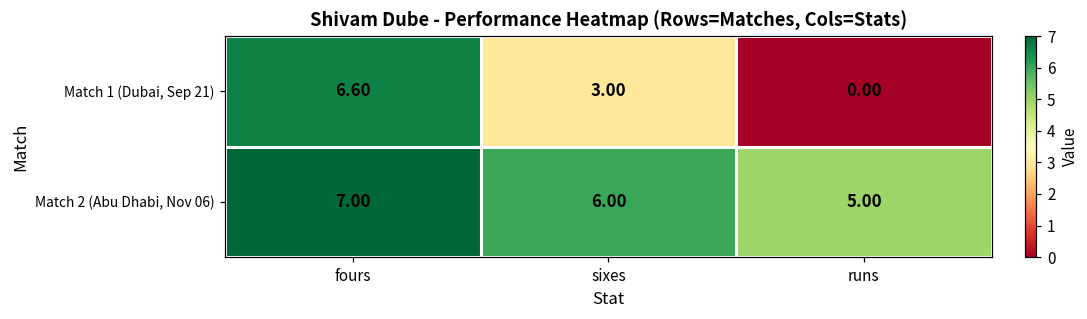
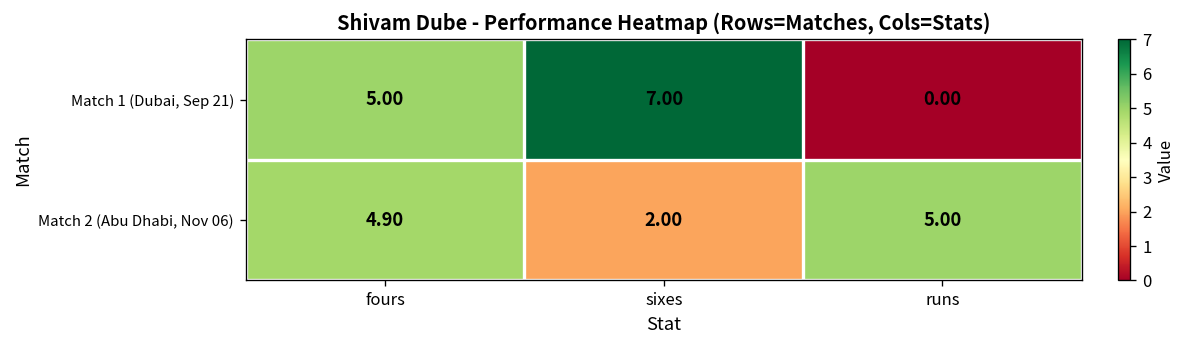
  {
    "Match 1 (Dubai, Sep 21)": {
-     "fours": 6.60,
-     "sixes": 3.00,
+     "fours": 5.00,
+     "sixes": 7.00,
      "runs": 0.00
    },
    "Match 2 (Abu Dhabi, Nov 06)": {
-     "fours": 7.00,
-     "sixes": 6.00,
+     "fours": 4.90,
+     "sixes": 2.00,
      "runs": 5.00
    }
  }
